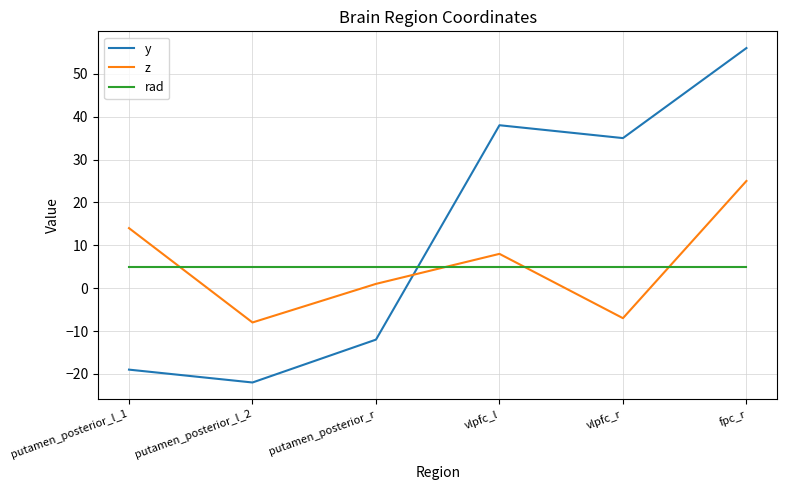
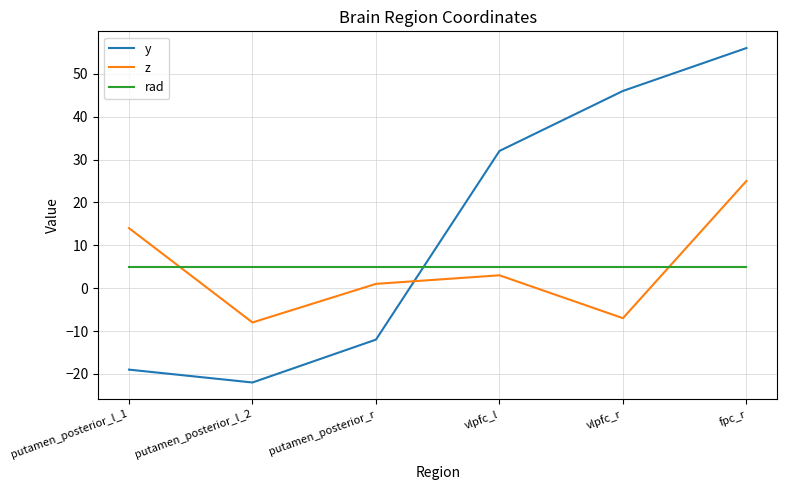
  {
    "y": {
      "putamen_posterior_l_1": -19,
      "putamen_posterior_l_2": -22,
      "putamen_posterior_r": -12,
-     "vlpfc_l": 38,
-     "vlpfc_r": 35,
+     "vlpfc_l": 32,
+     "vlpfc_r": 46,
      "fpc_r": 56
    },
    "z": {
      "putamen_posterior_l_1": 14,
      "putamen_posterior_l_2": -8,
      "putamen_posterior_r": 1,
-     "vlpfc_l": 8,
+     "vlpfc_l": 3,
      "vlpfc_r": -7,
      "fpc_r": 25
    },
    "rad": {
      "putamen_posterior_l_1": 5,
      "putamen_posterior_l_2": 5,
      "putamen_posterior_r": 5,
      "vlpfc_l": 5,
      "vlpfc_r": 5,
      "fpc_r": 5
    }
  }
